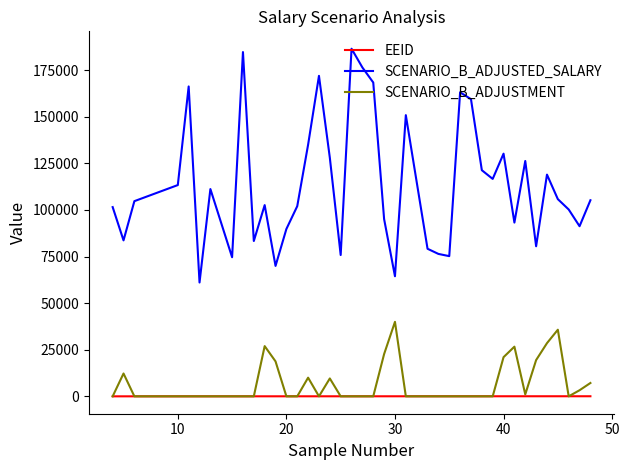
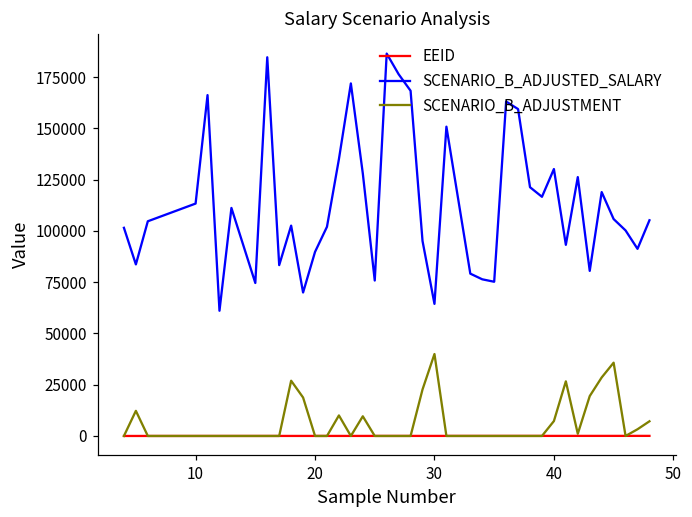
  {
    "EEID": {
      "30": 0,
      "40": 0
    },
    "SCENARIO_B_ADJUSTED_SALARY": {
      "10": 113000,
      "20": 90000,
      "30": 64000,
      "40": 130000
    },
    "SCENARIO_B_ADJUSTMENT": {
      "30": 40000,
-     "40": 21000
+     "40": 7000
    }
  }
